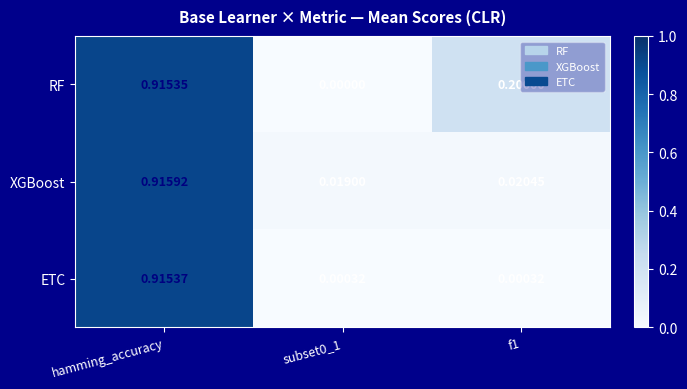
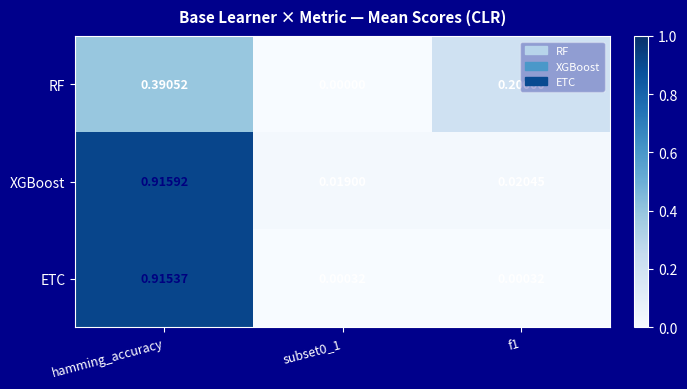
  {
    "RF": {
-     "hamming_accuracy": 0.91535
+     "hamming_accuracy": 0.39052
    },
    "XGBoost": {
      "hamming_accuracy": 0.91592
    },
    "ETC": {
      "hamming_accuracy": 0.91537
    }
  }
